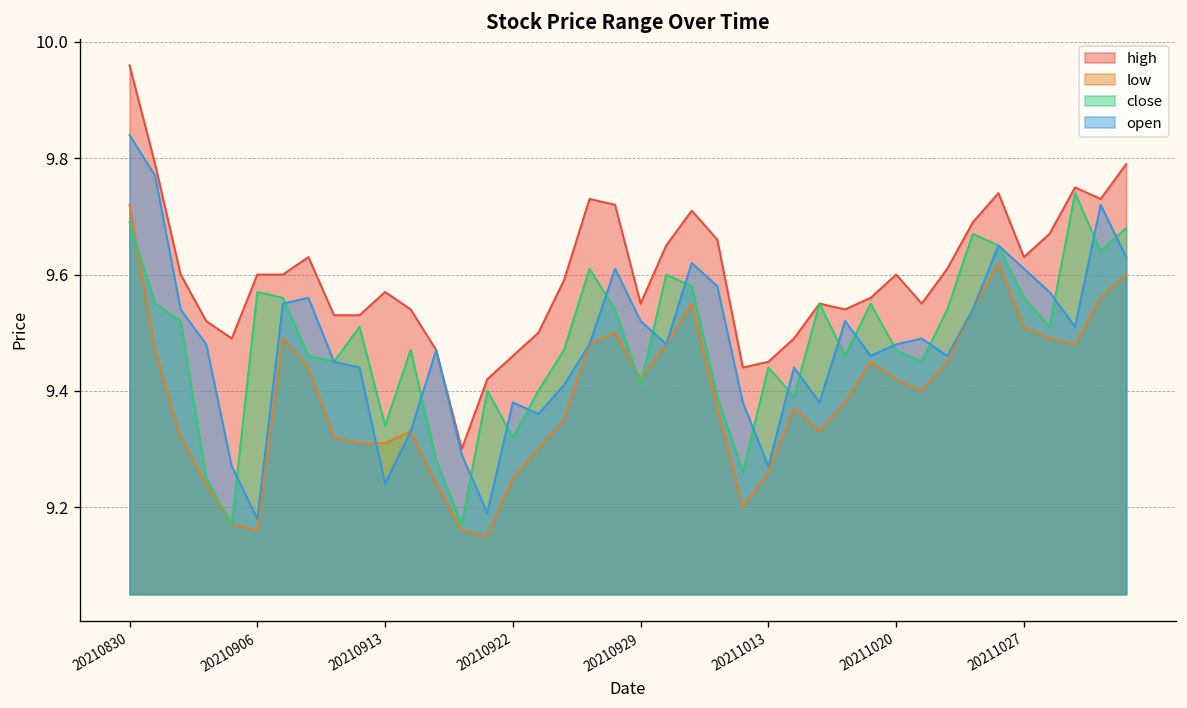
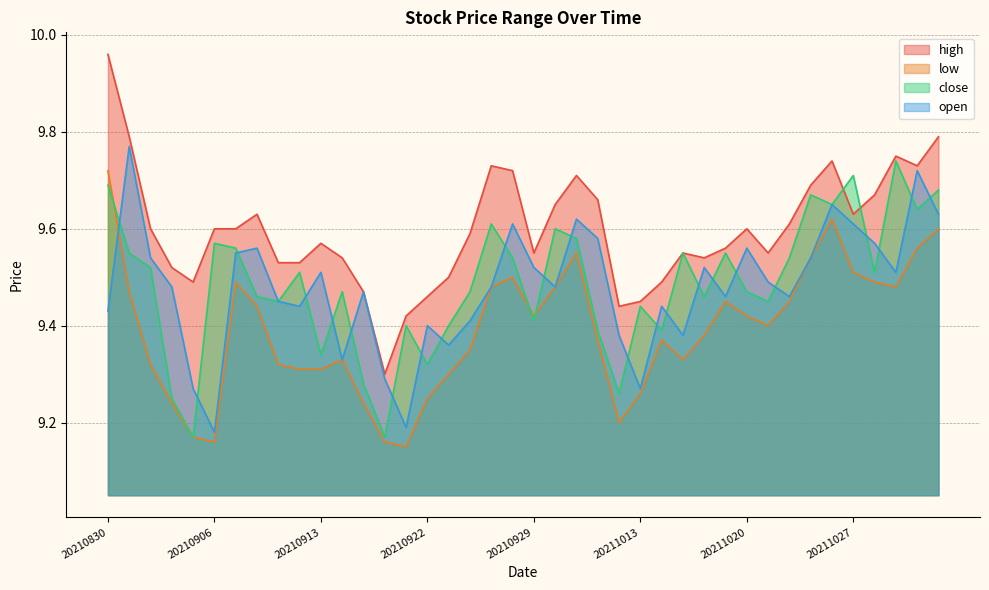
  {
    "close": {
      "20210830": 9.69,
      "20210906": 9.57,
      "20210913": 9.34,
      "20210922": 9.32,
      "20210929": 9.41,
      "20211013": 9.44,
      "20211020": 9.47,
-     "20211027": 9.56
+     "20211027": 9.71
    },
    "open": {
-     "20210830": 9.84,
+     "20210830": 9.43,
      "20210906": 9.18,
-     "20210913": 9.24,
-     "20210922": 9.38,
+     "20210913": 9.51,
+     "20210922": 9.40,
      "20210929": 9.52,
      "20211013": 9.27,
-     "20211020": 9.48,
+     "20211020": 9.56,
      "20211027": 9.61
    }
  }
